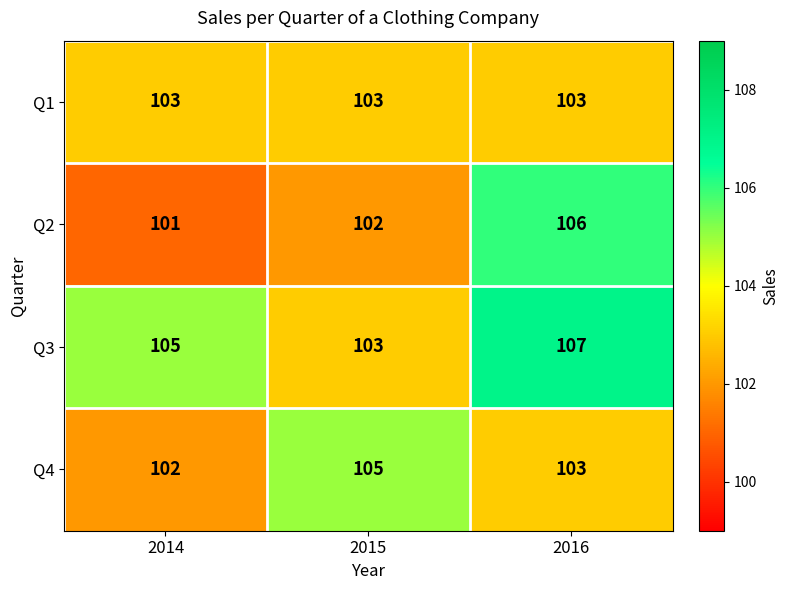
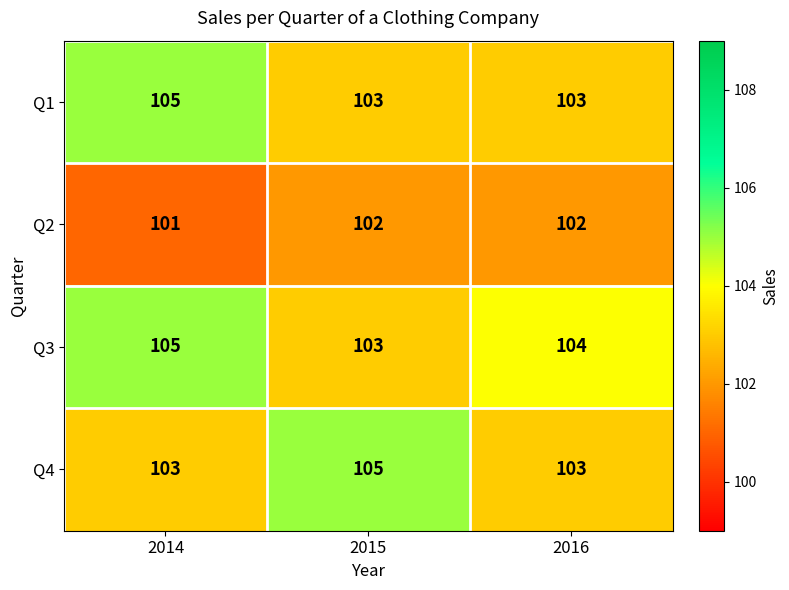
  {
    "Q1": {
-     "2014": 103,
+     "2014": 105,
      "2015": 103,
      "2016": 103
    },
    "Q2": {
      "2014": 101,
      "2015": 102,
-     "2016": 106
+     "2016": 102
    },
    "Q3": {
      "2014": 105,
      "2015": 103,
-     "2016": 107
+     "2016": 104
    },
    "Q4": {
-     "2014": 102,
+     "2014": 103,
      "2015": 105,
      "2016": 103
    }
  }
